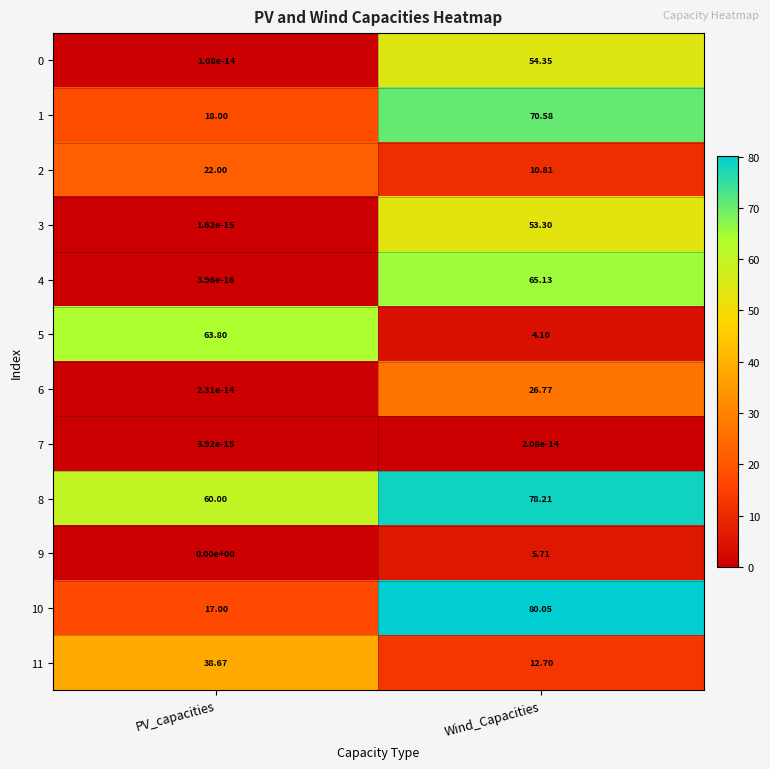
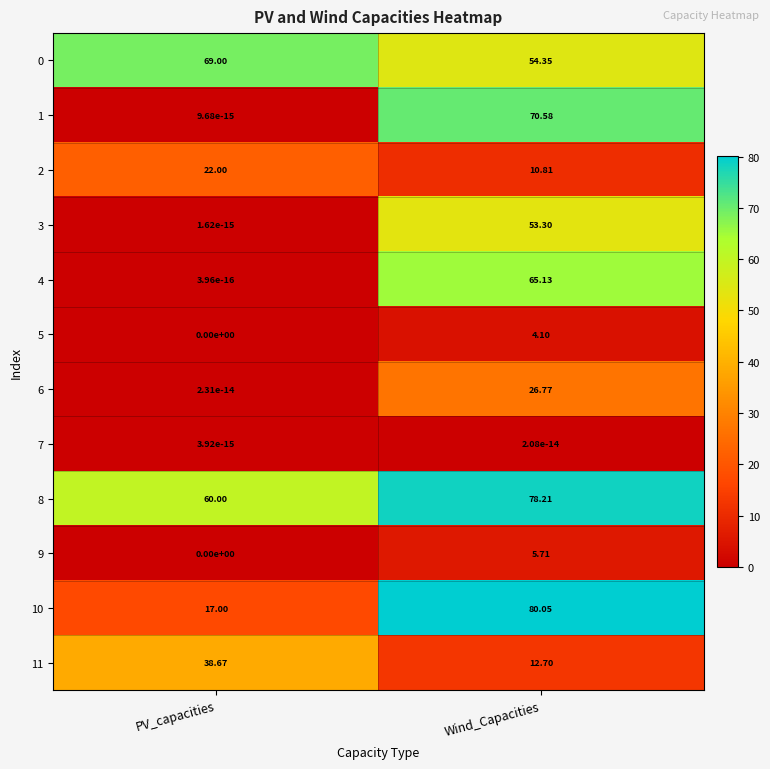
  {
    "0": {
-     "PV_capacities": "1.08e-14",
+     "PV_capacities": "69.00",
      "Wind_Capacities": "54.35"
    },
    "1": {
-     "PV_capacities": "18.00",
+     "PV_capacities": "9.68e-15",
      "Wind_Capacities": "70.58"
    },
    "2": {
      "PV_capacities": "22.00",
      "Wind_Capacities": "10.81"
    },
    "3": {
      "PV_capacities": "1.62e-15",
      "Wind_Capacities": "53.30"
    },
    "4": {
      "PV_capacities": "3.96e-16",
      "Wind_Capacities": "65.13"
    },
    "5": {
-     "PV_capacities": "63.80",
+     "PV_capacities": "0.00e+00",
      "Wind_Capacities": "4.10"
    },
    "6": {
      "PV_capacities": "2.31e-14",
      "Wind_Capacities": "26.77"
    },
    "7": {
      "PV_capacities": "3.92e-15",
      "Wind_Capacities": "2.08e-14"
    },
    "8": {
      "PV_capacities": "60.00",
      "Wind_Capacities": "78.21"
    },
    "9": {
      "PV_capacities": "0.00e+00",
      "Wind_Capacities": "5.71"
    },
    "10": {
      "PV_capacities": "17.00",
      "Wind_Capacities": "80.05"
    },
    "11": {
      "PV_capacities": "38.67",
      "Wind_Capacities": "12.70"
    }
  }
